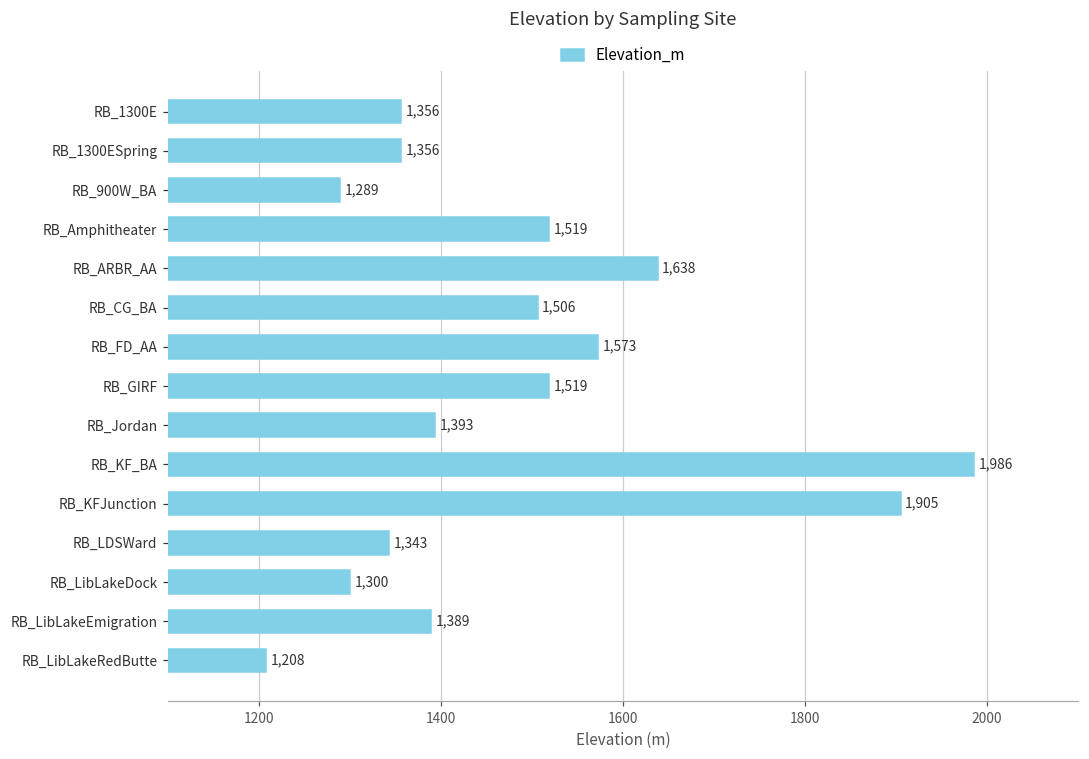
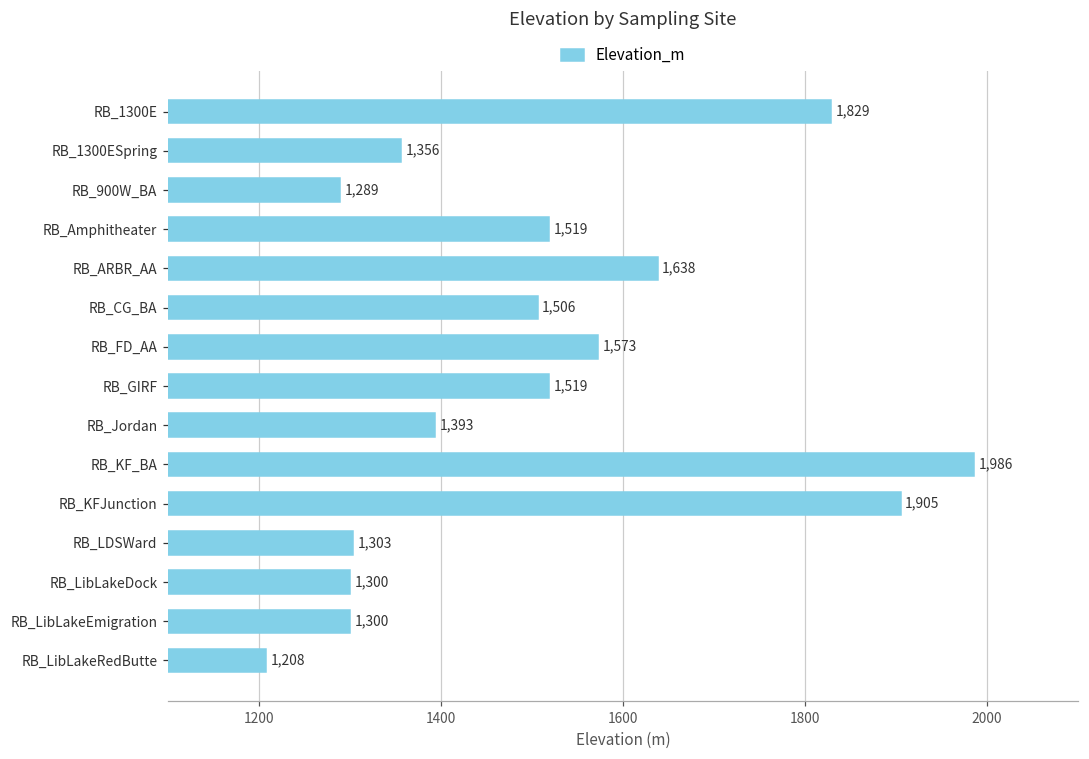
  {
-   "RB_1300E": "1,356",
+   "RB_1300E": "1,829",
    "RB_1300ESpring": "1,356",
    "RB_900W_BA": "1,289",
    "RB_Amphitheater": "1,519",
    "RB_ARBR_AA": "1,638",
    "RB_CG_BA": "1,506",
    "RB_FD_AA": "1,573",
    "RB_GIRF": "1,519",
    "RB_Jordan": "1,393",
    "RB_KF_BA": "1,986",
    "RB_KFJunction": "1,905",
-   "RB_LDSWard": "1,343",
+   "RB_LDSWard": "1,303",
    "RB_LibLakeDock": "1,300",
-   "RB_LibLakeEmigration": "1,389",
+   "RB_LibLakeEmigration": "1,300",
    "RB_LibLakeRedButte": "1,208"
  }
